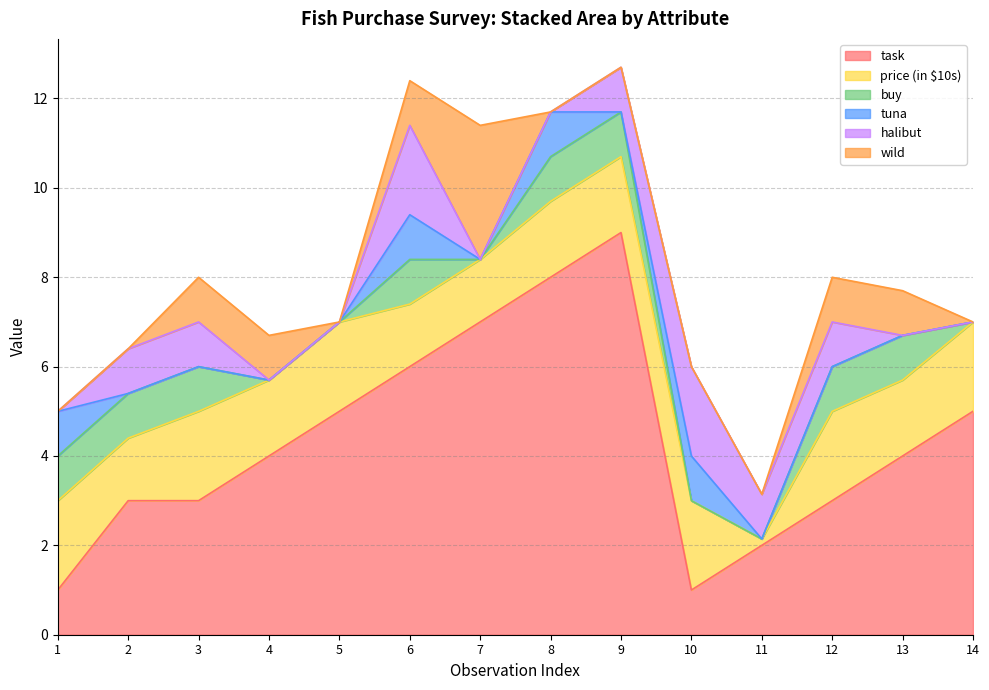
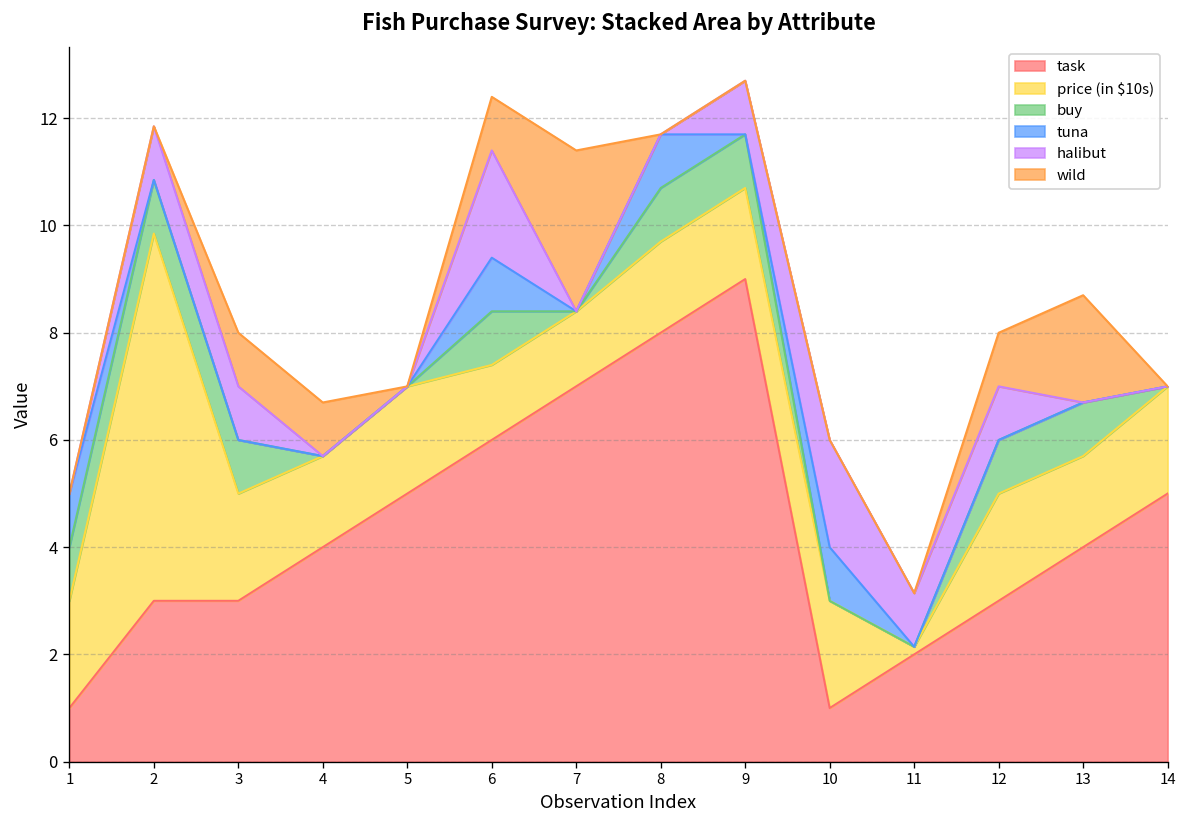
  {
    "task": {
      "1": 1.0,
      "2": 3.0,
      "3": 3.0,
      "4": 4.0,
      "5": 5.0,
      "6": 6.0,
      "7": 7.0,
      "8": 8.0,
      "9": 9.0,
      "10": 1.0,
      "11": 2.0,
      "12": 3.0,
      "13": 4.0,
      "14": 5.0
    },
    "price (in $10s)": {
      "1": 2.0,
-     "2": 1.4,
+     "2": 6.8,
      "3": 2.0,
      "6": 1.4,
      "8": 1.7,
      "9": 1.7,
      "12": 2.0,
      "13": 1.7
    },
    "buy": {
      "1": 1.0,
      "6": 1.0,
      "8": 1.0
    },
    "tuna": {
      "6": 1.0,
      "10": 1.0
    },
    "halibut": {
      "3": 1.0,
      "6": 2.0,
      "12": 1.0
    },
    "wild": {
      "3": 1,
      "4": 1,
      "6": 1,
      "7": 3,
      "12": 1,
-     "13": 1
+     "13": 2
    }
  }
